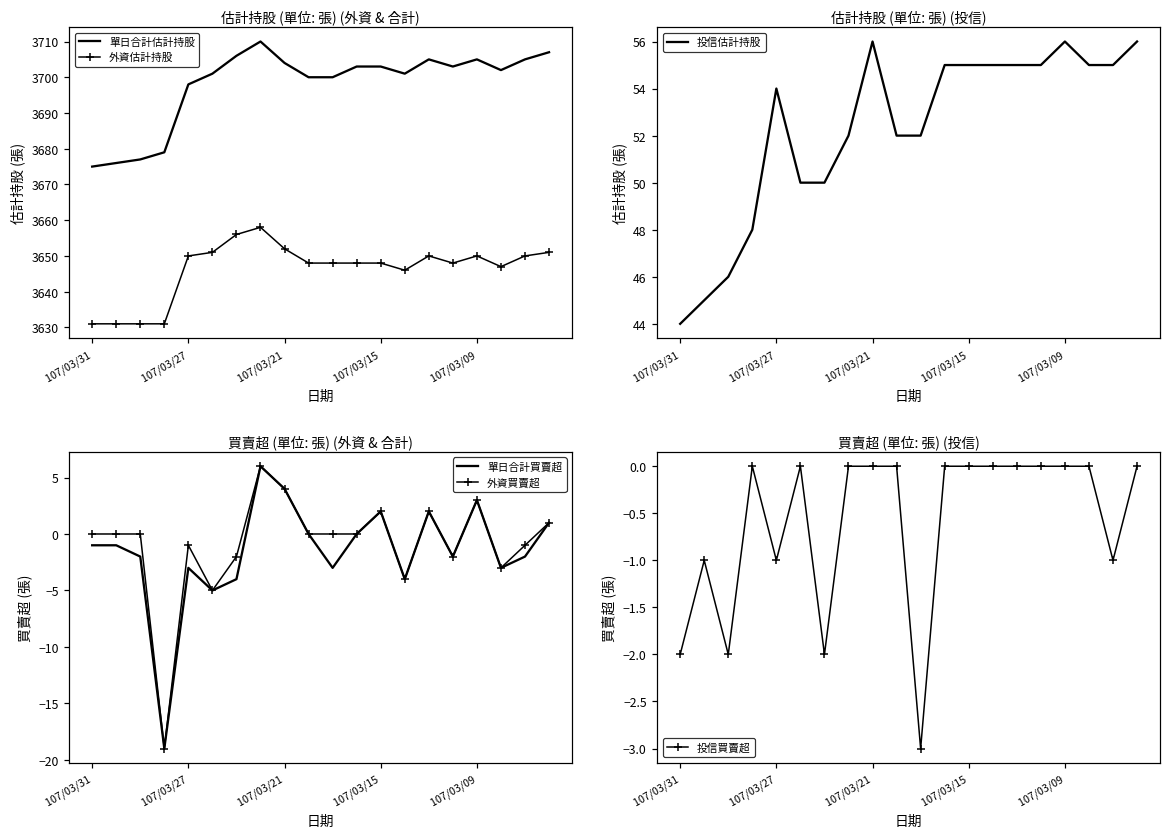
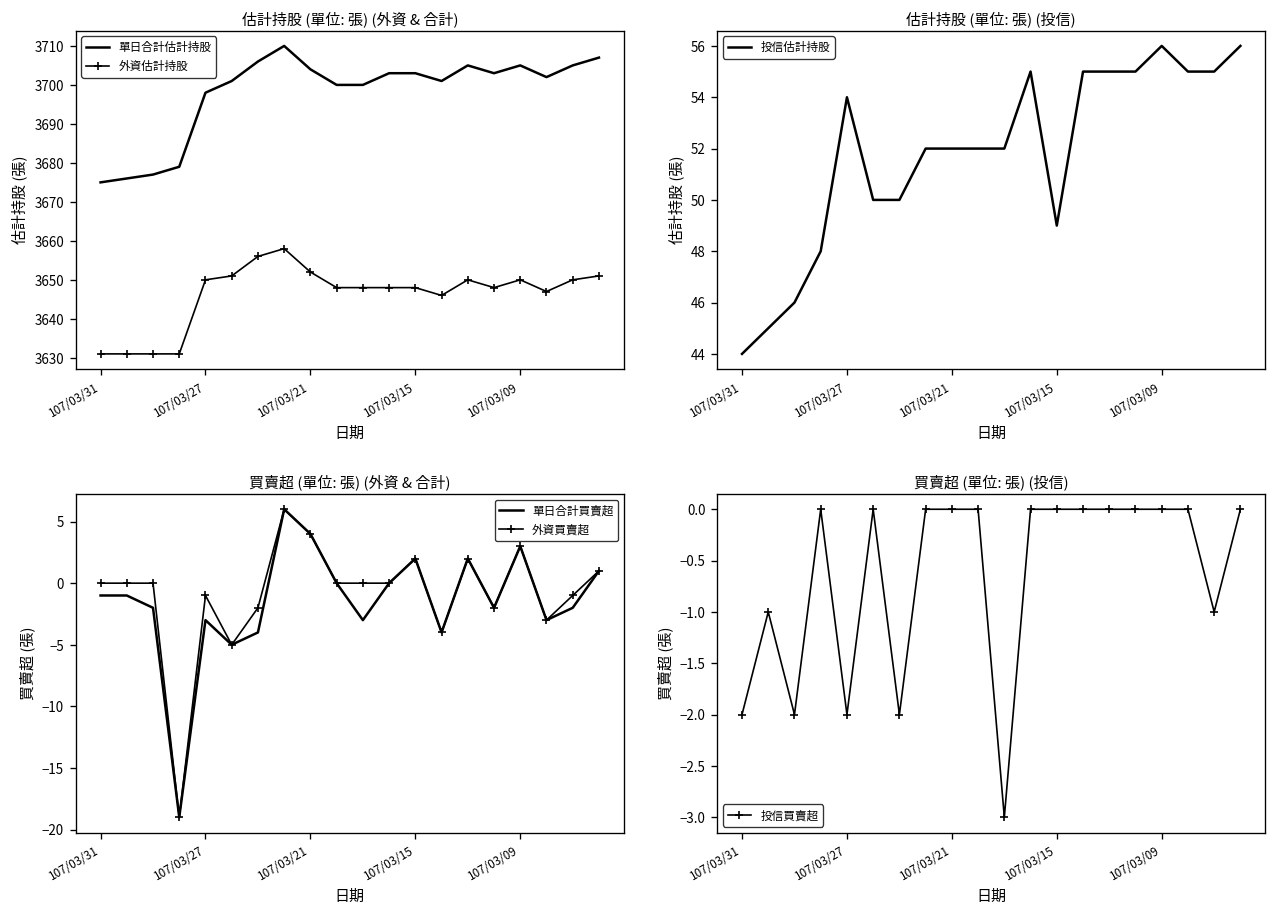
  {
    "估計持股 (單位: 張) (投信)": {
      "107/03/31": 44,
      "107/03/27": 54,
-     "107/03/21": 56,
-     "107/03/15": 55,
+     "107/03/21": 52,
+     "107/03/15": 49,
      "107/03/09": 56
    },
    "買賣超 (單位: 張) (投信)": {
      "107/03/31": -2,
-     "107/03/27": -1,
+     "107/03/27": -2,
      "107/03/21": 0,
      "107/03/15": 0,
      "107/03/09": 0
    }
  }
